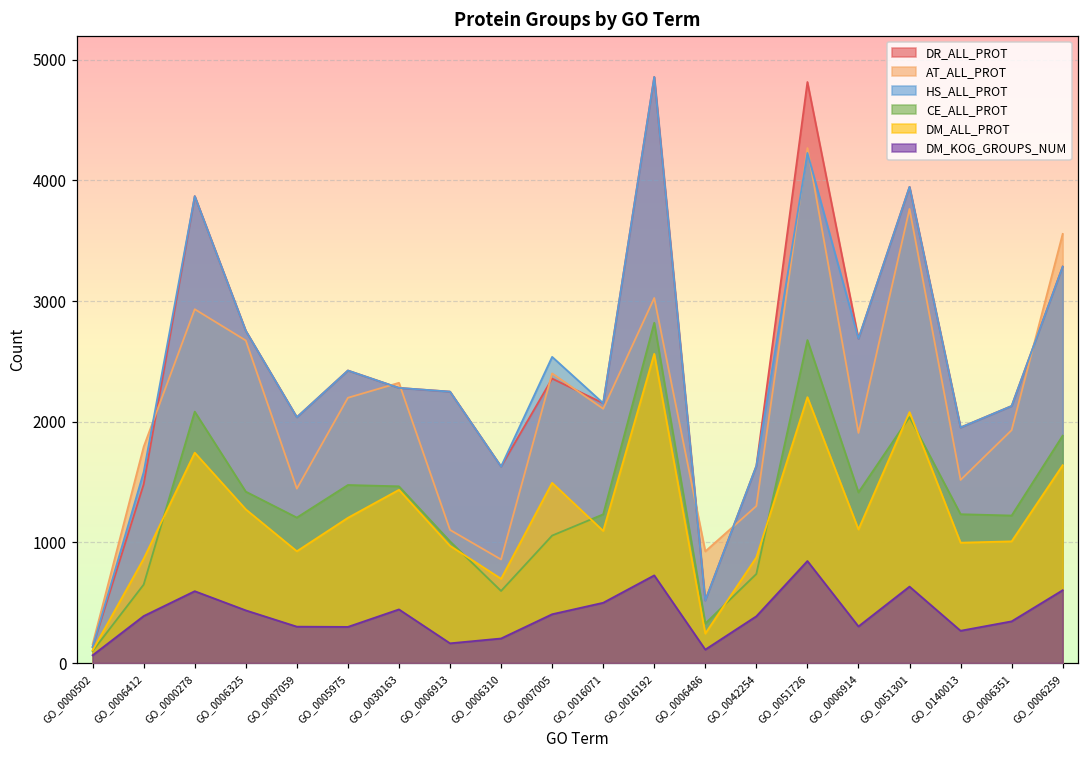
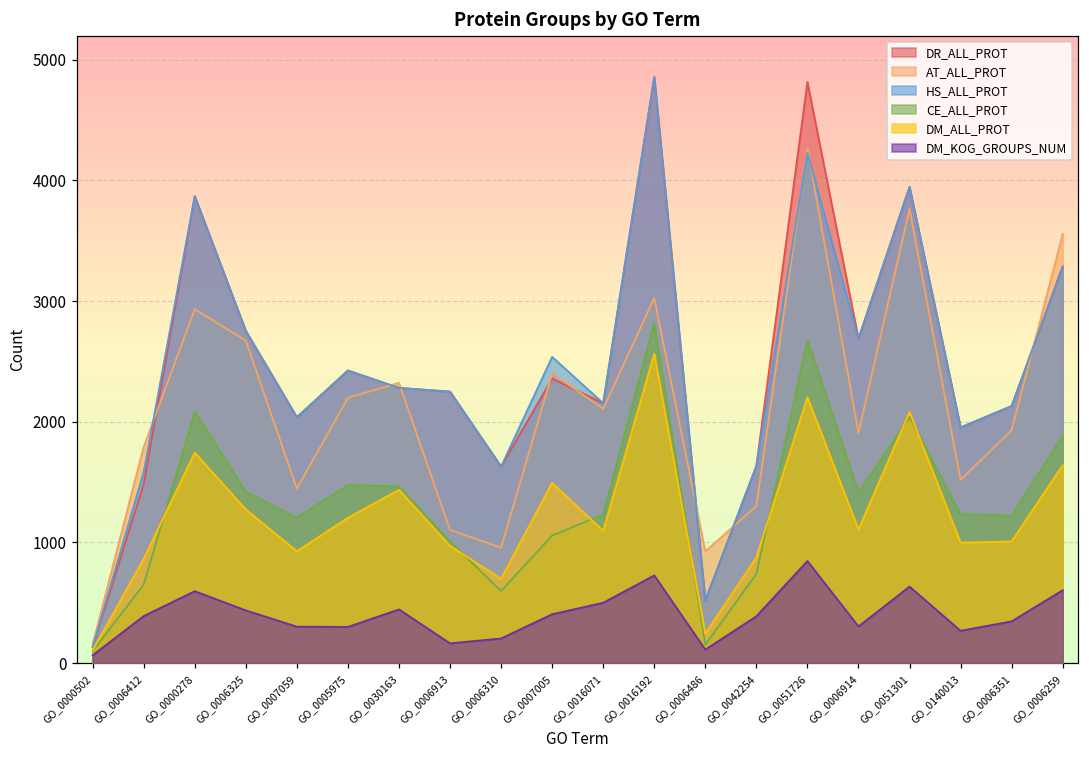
  {
    "DR_ALL_PROT": {
      "GO_0006412": 1480,
      "GO_0007005": 2360,
      "GO_0051726": 4820
    },
    "AT_ALL_PROT": {
      "GO_0006412": 1790,
      "GO_0000278": 2930,
      "GO_0006325": 2670,
      "GO_0007059": 1450,
      "GO_0005975": 2200,
      "GO_0030163": 2320,
      "GO_0006913": 1100,
-     "GO_0006310": 860,
+     "GO_0006310": 960,
      "GO_0007005": 2400,
      "GO_0016071": 2110,
      "GO_0016192": 3030,
      "GO_0006486": 930,
      "GO_0042254": 1300,
      "GO_0051726": 4270,
      "GO_0006914": 1910,
      "GO_0051301": 3760,
      "GO_0140013": 1520,
      "GO_0006351": 1930,
      "GO_0006259": 3560
    },
    "HS_ALL_PROT": {
      "GO_0006412": 1580,
      "GO_0007005": 2540,
      "GO_0051726": 4230
    },
    "CE_ALL_PROT": {
      "GO_0006412": 650,
      "GO_0000278": 2080,
      "GO_0006325": 1420,
      "GO_0007059": 1210,
      "GO_0005975": 1480,
      "GO_0030163": 1460,
      "GO_0006913": 1010,
      "GO_0006310": 600,
      "GO_0007005": 1060,
      "GO_0016071": 1230,
      "GO_0016192": 2820,
-     "GO_0006486": 330,
+     "GO_0006486": 150,
      "GO_0042254": 740,
      "GO_0051726": 2680,
      "GO_0006914": 1410,
      "GO_0051301": 2040,
      "GO_0140013": 1230,
      "GO_0006351": 1220,
      "GO_0006259": 1880
    },
    "DM_ALL_PROT": {
      "GO_0006412": 860,
      "GO_0000278": 1740,
      "GO_0006325": 1270,
      "GO_0007059": 930,
      "GO_0005975": 1200,
      "GO_0030163": 1440,
      "GO_0006913": 970,
      "GO_0006310": 700,
      "GO_0007005": 1490,
      "GO_0016071": 1100,
      "GO_0016192": 2560,
      "GO_0006486": 240,
      "GO_0042254": 880,
      "GO_0051726": 2200,
      "GO_0006914": 1110,
      "GO_0051301": 2080,
      "GO_0140013": 1000,
      "GO_0006351": 1010,
      "GO_0006259": 1640
    },
    "DM_KOG_GROUPS_NUM": {
      "GO_0000502": 60,
      "GO_0006412": 390,
      "GO_0000278": 600,
      "GO_0006325": 440,
      "GO_0007059": 300,
      "GO_0005975": 300,
      "GO_0030163": 440,
      "GO_0006913": 160,
      "GO_0006310": 200,
      "GO_0007005": 400,
      "GO_0016071": 500,
      "GO_0016192": 730,
      "GO_0006486": 110,
      "GO_0042254": 390,
      "GO_0051726": 850,
      "GO_0006914": 300,
      "GO_0051301": 630,
      "GO_0140013": 270,
      "GO_0006351": 350,
      "GO_0006259": 600
    }
  }
